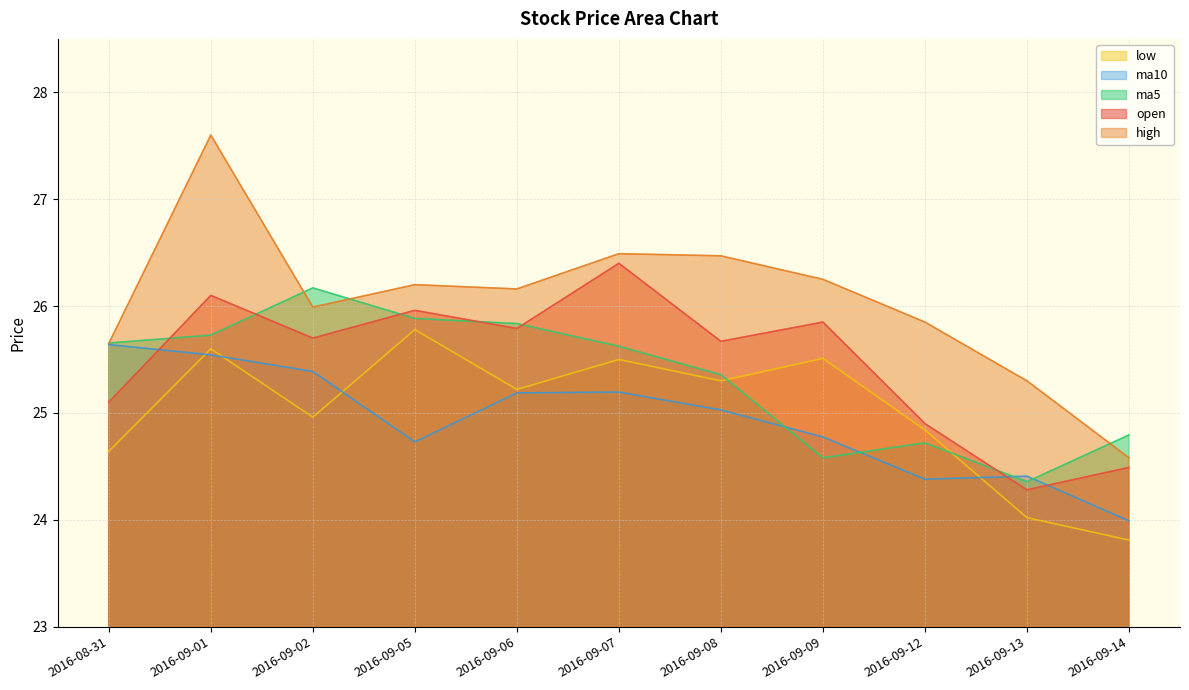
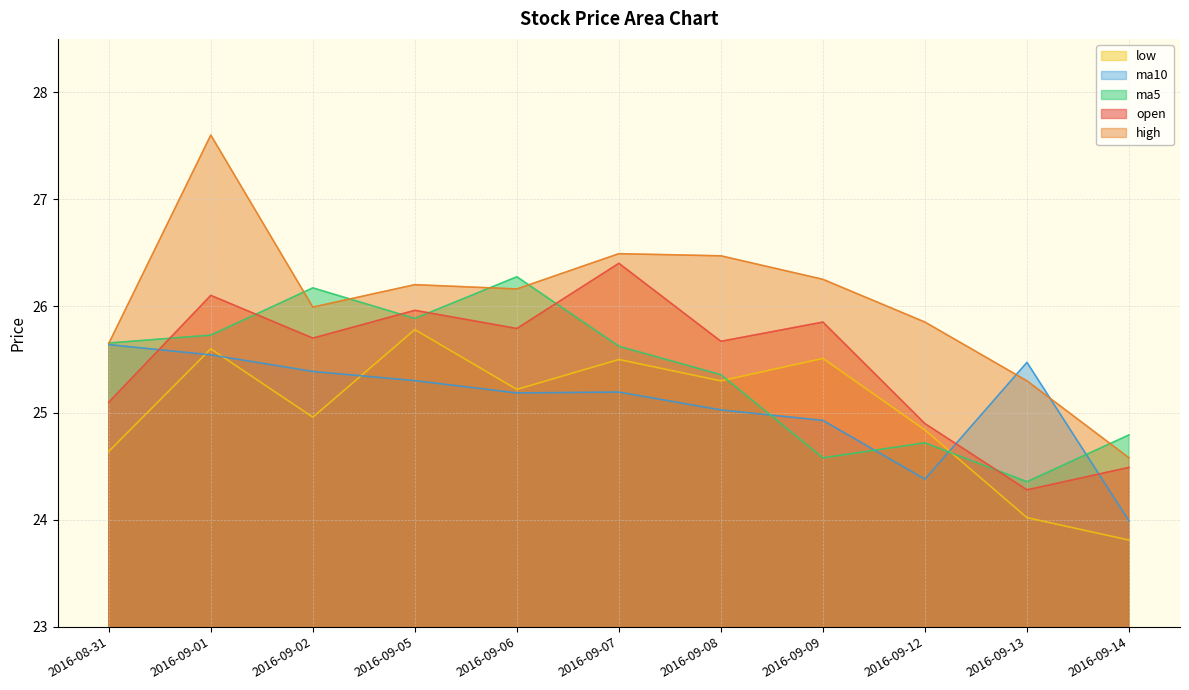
  {
    "ma10": {
      "2016-09-01": 25.54,
      "2016-09-02": 25.39,
-     "2016-09-05": 24.73,
+     "2016-09-05": 25.30,
      "2016-09-06": 25.19,
      "2016-09-07": 25.20,
      "2016-09-08": 25.03,
-     "2016-09-09": 24.78,
+     "2016-09-09": 24.93,
      "2016-09-12": 24.38,
-     "2016-09-13": 24.41,
+     "2016-09-13": 25.47,
      "2016-09-14": 23.99
    },
    "ma5": {
      "2016-09-01": 25.73,
      "2016-09-02": 26.17,
      "2016-09-05": 25.88,
-     "2016-09-06": 25.84,
+     "2016-09-06": 26.27,
      "2016-09-07": 25.62,
      "2016-09-08": 25.36,
      "2016-09-09": 24.58,
      "2016-09-12": 24.72,
      "2016-09-13": 24.36,
      "2016-09-14": 24.79
    }
  }
